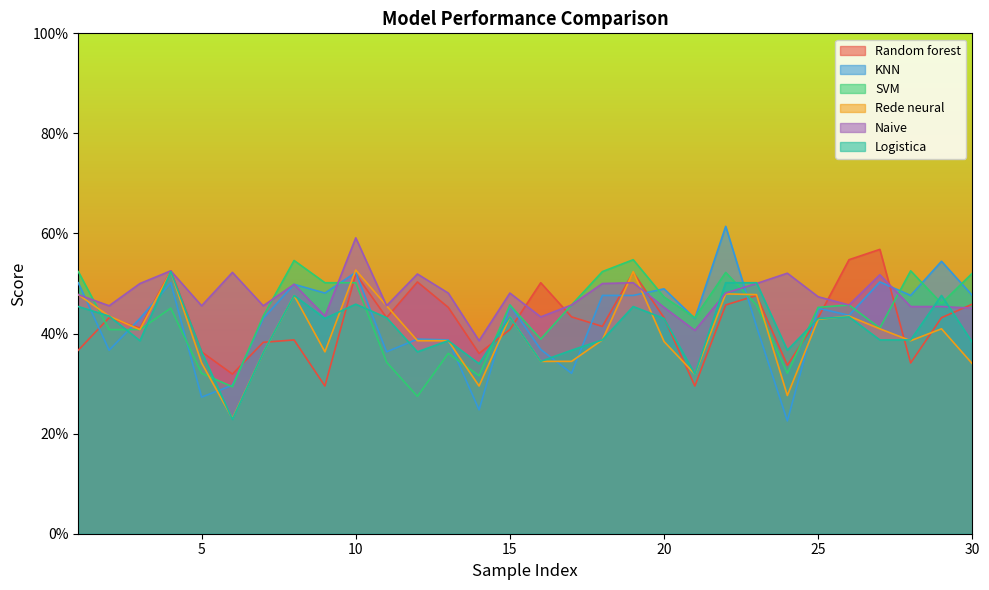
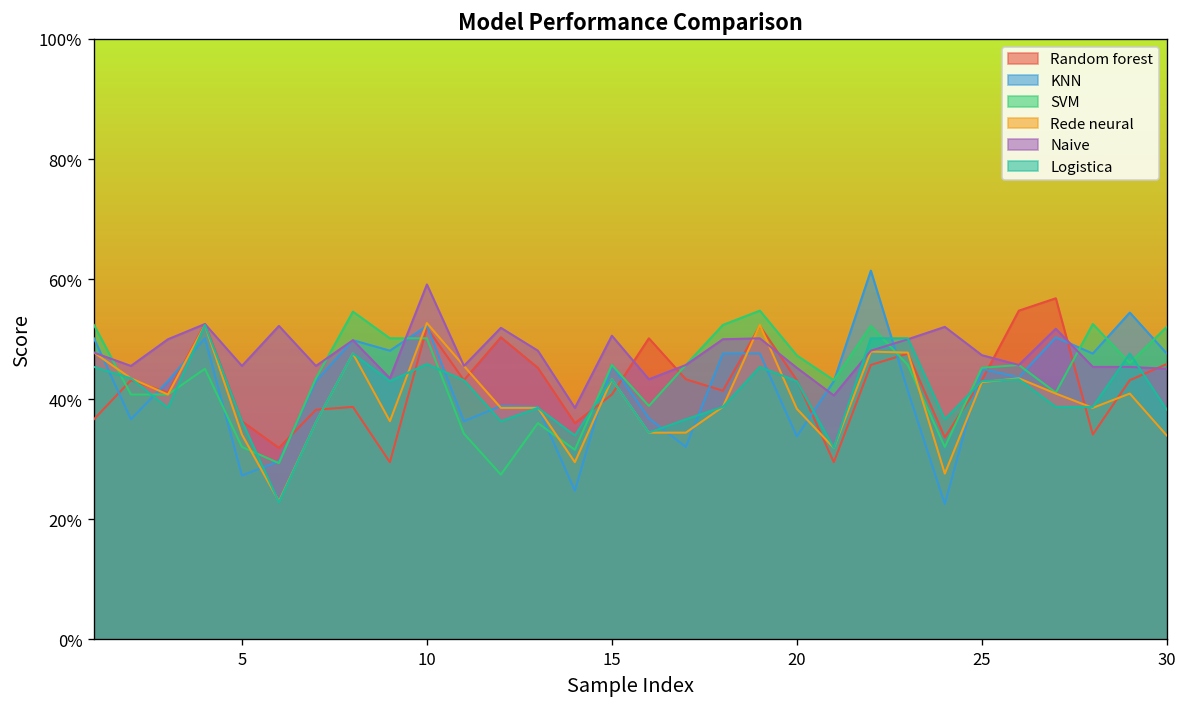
  {
    "Random forest": {
      "15": "41%",
      "30": "46%"
    },
    "KNN": {
      "5": "27%",
-     "20": "49%",
+     "20": "34%",
      "30": "48%"
    },
    "Rede neural": {
      "5": "34%",
      "20": "38%",
      "30": "34%"
    },
    "Naive": {
      "5": "46%",
      "10": "59%",
-     "15": "48%",
+     "15": "51%",
      "20": "45%",
      "25": "47%",
      "30": "45%"
    }
  }
